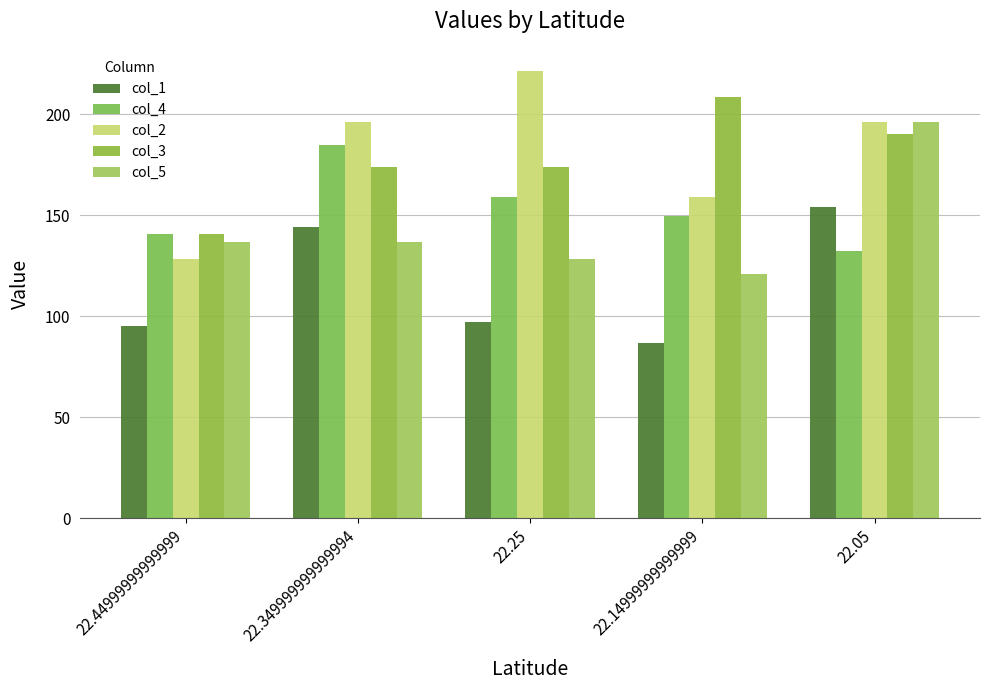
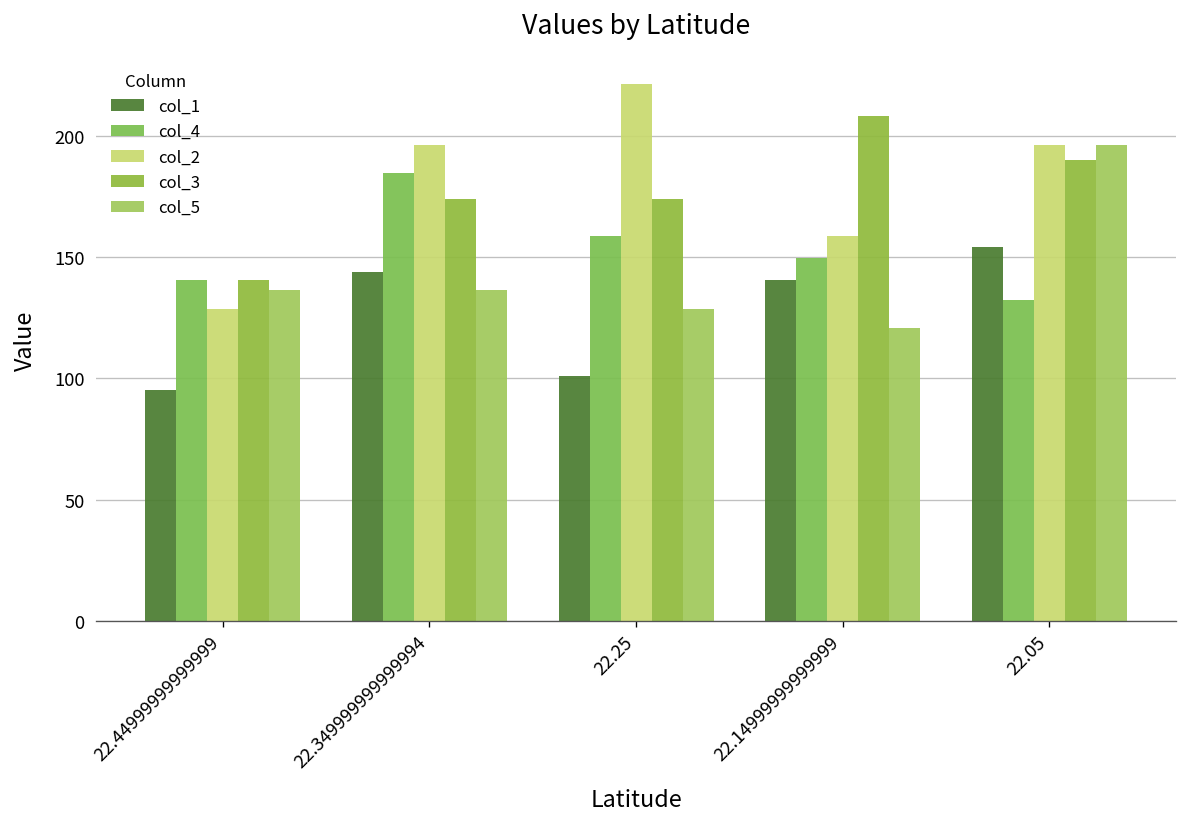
  {
    "col_1": {
      "22.44999999999999": 95,
      "22.349999999999994": 144,
-     "22.25": 97,
-     "22.14999999999999": 87,
+     "22.25": 101,
+     "22.14999999999999": 141,
      "22.05": 154
    }
  }
